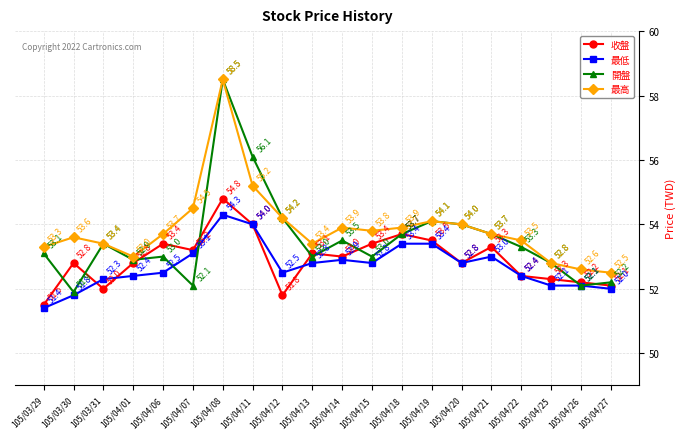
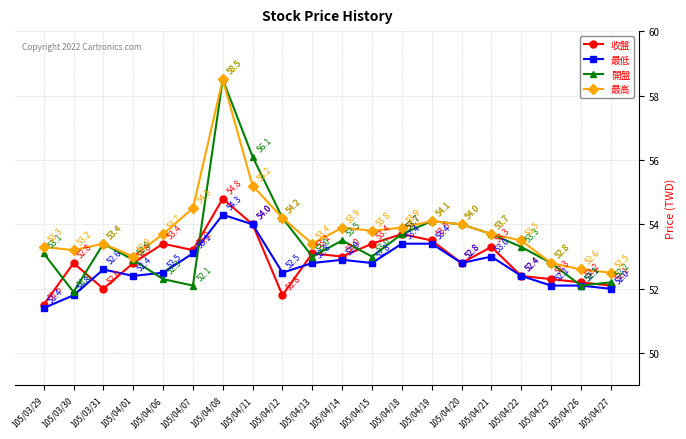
  {
    "收盤": {
      "105/03/31": 52.0,
      "105/04/08": 54.8,
      "105/04/12": 51.8
    },
    "最低": {
-     "105/03/31": 52.3,
+     "105/03/31": 52.6,
      "105/04/08": 54.3,
      "105/04/12": 52.5
    },
    "開盤": {
-     "105/04/06": 53.0,
+     "105/04/06": 52.3,
      "105/04/07": 52.1,
      "105/04/11": 56.1
    },
    "最高": {
-     "105/03/30": 53.6,
+     "105/03/30": 53.2,
      "105/04/07": 54.5,
      "105/04/11": 55.2
    }
  }
